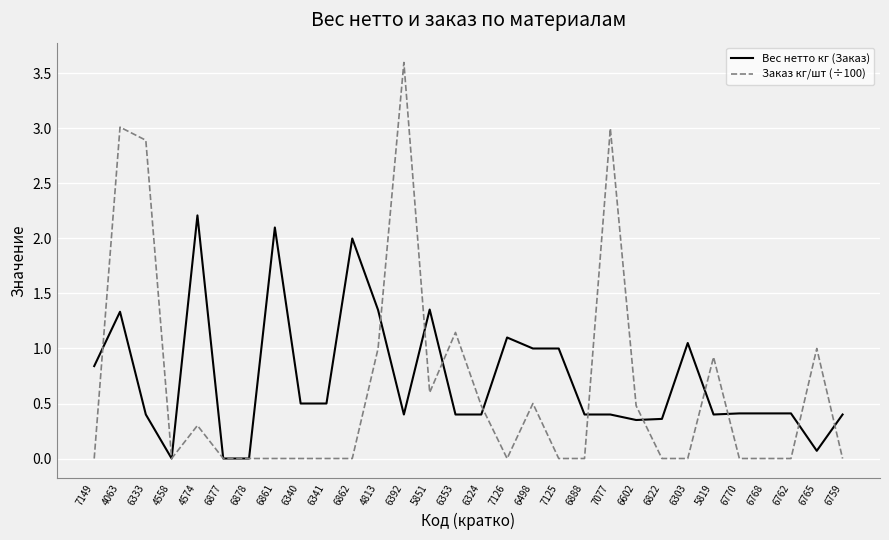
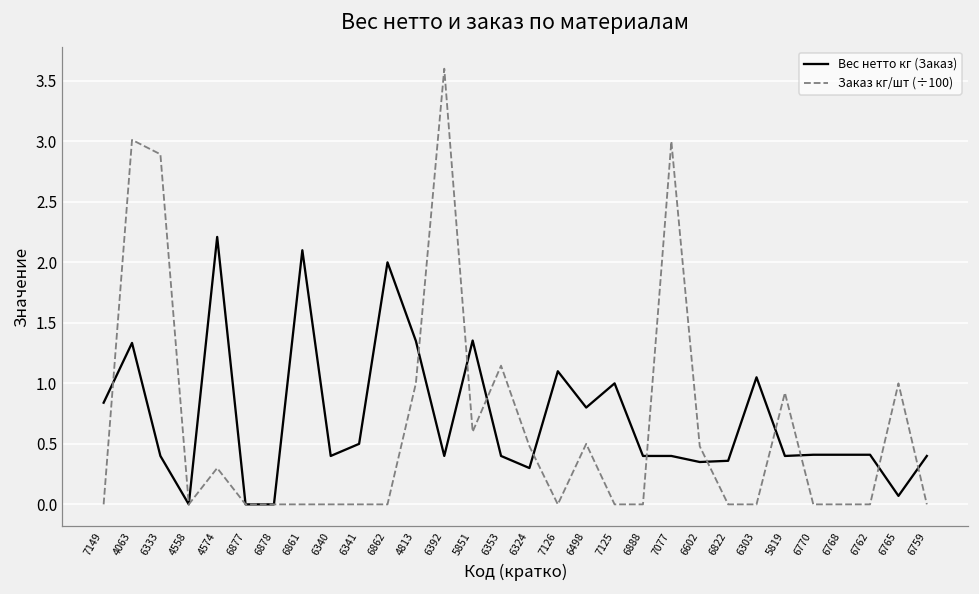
  {
    "Вес нетто кг (Заказ)": {
      "7149": 0.84,
      "4063": 1.33,
      "6333": 0.4,
      "4574": 2.2,
      "6861": 2.1,
-     "6340": 0.5,
+     "6340": 0.4,
      "6341": 0.5,
      "6862": 2.0,
      "4813": 1.35,
      "6392": 0.4,
      "5851": 1.35,
      "6353": 0.4,
-     "6324": 0.4,
+     "6324": 0.3,
      "7126": 1.1,
-     "6498": 1.0,
+     "6498": 0.8,
      "7125": 1.0,
      "6888": 0.4,
      "7077": 0.4,
      "6602": 0.35,
      "6822": 0.36,
      "6303": 1.05,
      "5819": 0.4,
      "6770": 0.4,
      "6768": 0.4,
      "6762": 0.4,
      "6765": 0.07,
      "6759": 0.4
    },
    "Заказ кг/шт (÷100)": {
      "7149": 0.0,
      "4063": 3.0,
      "6333": 2.9,
      "4574": 0.3,
      "6861": 0.0,
      "6340": 0.0,
      "6341": 0.0,
      "6862": 0.0,
      "4813": 1.0,
      "6392": 3.6,
      "5851": 0.6,
      "6353": 1.15,
      "6324": 0.5,
      "7126": 0.0,
      "6498": 0.5,
      "7125": 0.0,
      "6888": 0.0,
      "7077": 3.0,
      "6602": 0.5,
      "6822": 0.0,
      "6303": 0.0,
      "5819": 0.9,
      "6770": 0.0,
      "6768": 0.0,
      "6762": 0.0,
      "6765": 1.0,
      "6759": 0.0
    }
  }
